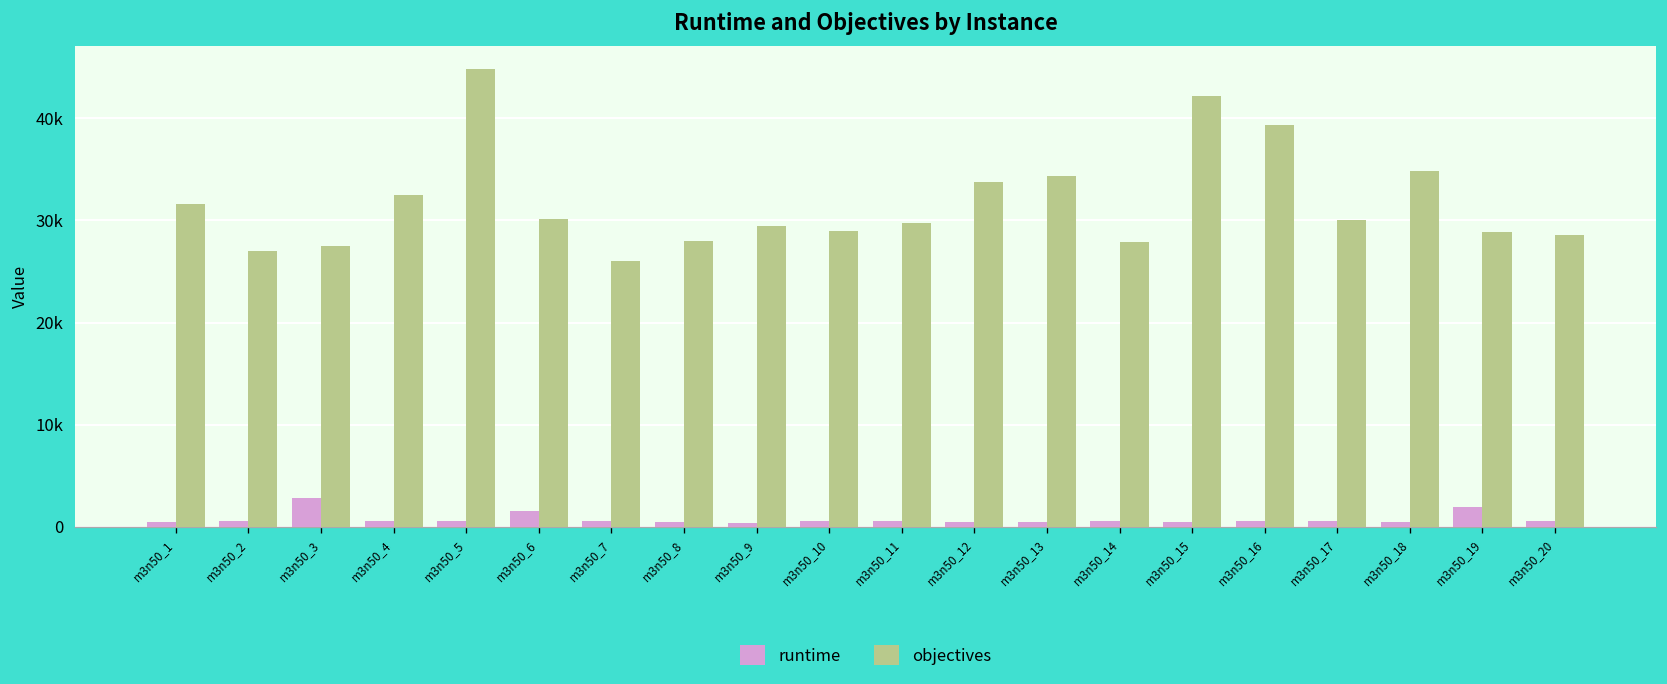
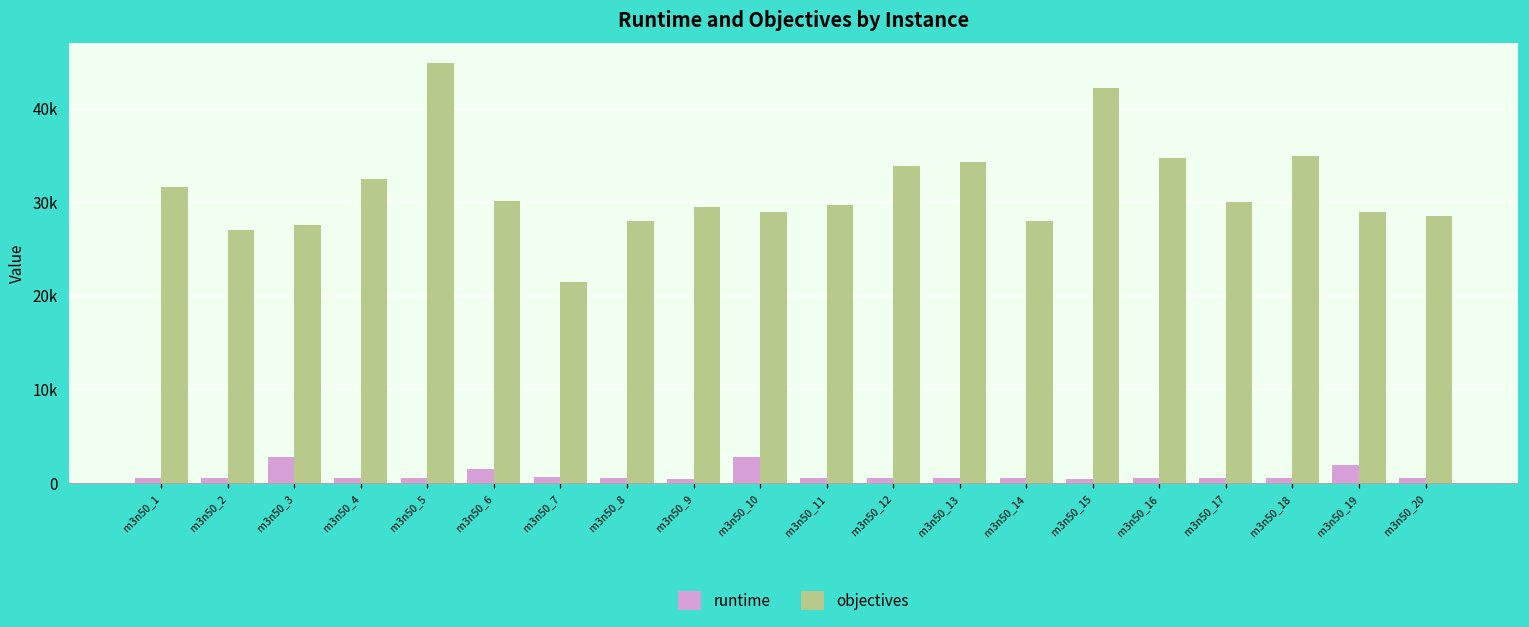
  {
    "runtime": {
      "m3n50_1": 0,
      "m3n50_2": 1000,
      "m3n50_3": 3000,
      "m3n50_4": 1000,
      "m3n50_5": 1000,
      "m3n50_6": 2000,
      "m3n50_7": 1000,
      "m3n50_8": 1000,
      "m3n50_9": 0,
-     "m3n50_10": 1000,
+     "m3n50_10": 3000,
      "m3n50_11": 1000,
      "m3n50_12": 0,
      "m3n50_13": 1000,
      "m3n50_14": 1000,
      "m3n50_15": 0,
      "m3n50_16": 1000,
      "m3n50_17": 1000,
      "m3n50_18": 0,
      "m3n50_19": 2000,
      "m3n50_20": 1000
    },
    "objectives": {
      "m3n50_1": 32000,
      "m3n50_2": 27000,
      "m3n50_3": 28000,
      "m3n50_4": 32000,
      "m3n50_5": 45000,
      "m3n50_6": 30000,
-     "m3n50_7": 26000,
+     "m3n50_7": 21000,
      "m3n50_8": 28000,
      "m3n50_9": 29000,
      "m3n50_10": 29000,
      "m3n50_11": 30000,
      "m3n50_12": 34000,
      "m3n50_13": 34000,
      "m3n50_14": 28000,
      "m3n50_15": 42000,
-     "m3n50_16": 39000,
+     "m3n50_16": 35000,
      "m3n50_17": 30000,
      "m3n50_18": 35000,
      "m3n50_19": 29000,
      "m3n50_20": 29000
    }
  }
